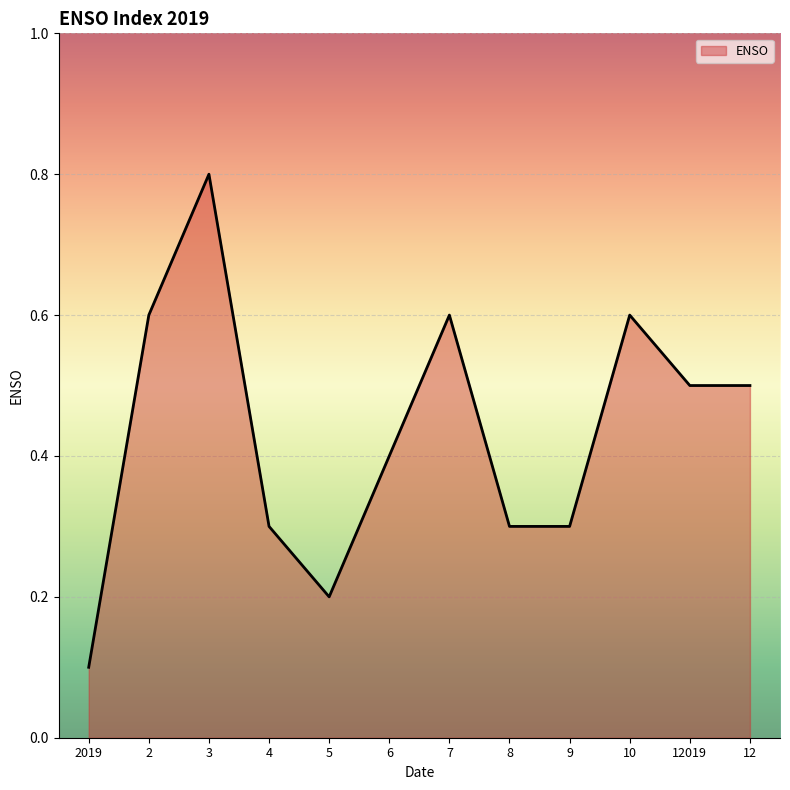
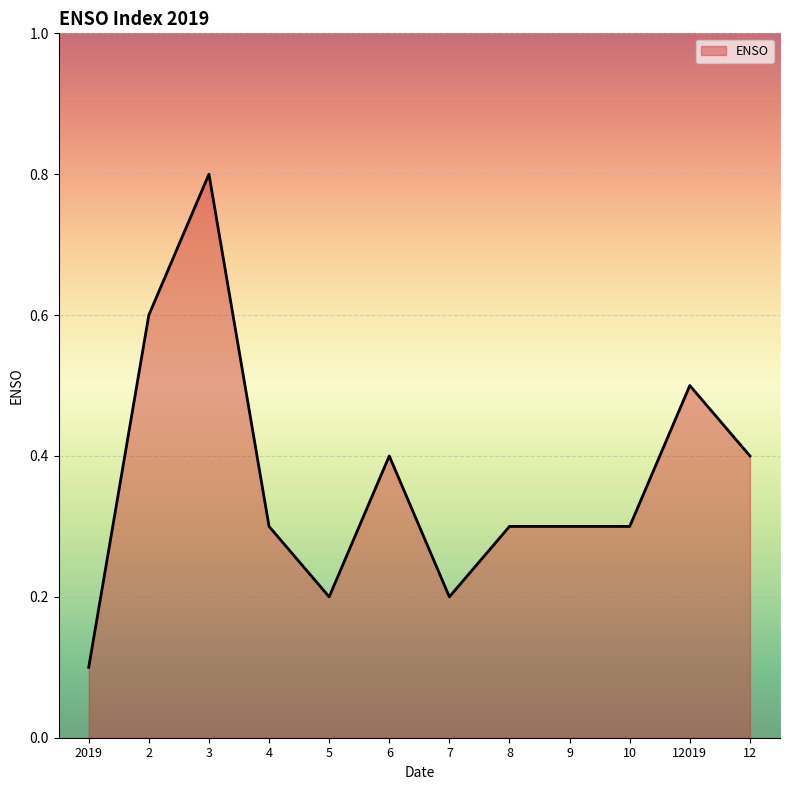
  {
    "2019": 0.1,
    "2": 0.6,
    "3": 0.8,
    "4": 0.3,
    "5": 0.2,
    "6": 0.4,
-   "7": 0.6,
+   "7": 0.2,
    "8": 0.3,
    "9": 0.3,
-   "10": 0.6,
+   "10": 0.3,
    "12019": 0.5,
-   "12": 0.5
+   "12": 0.4
  }
